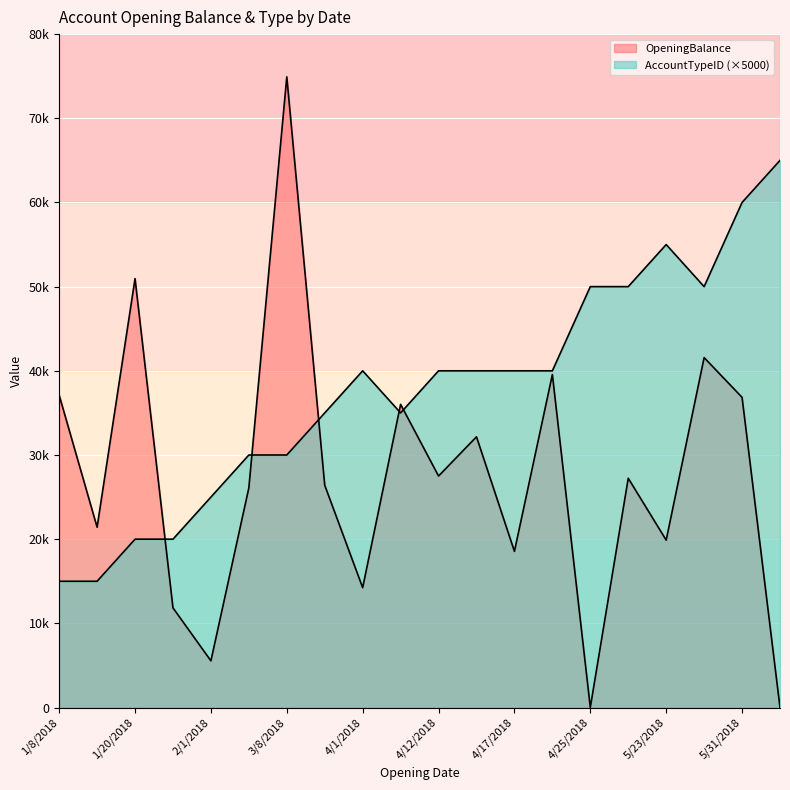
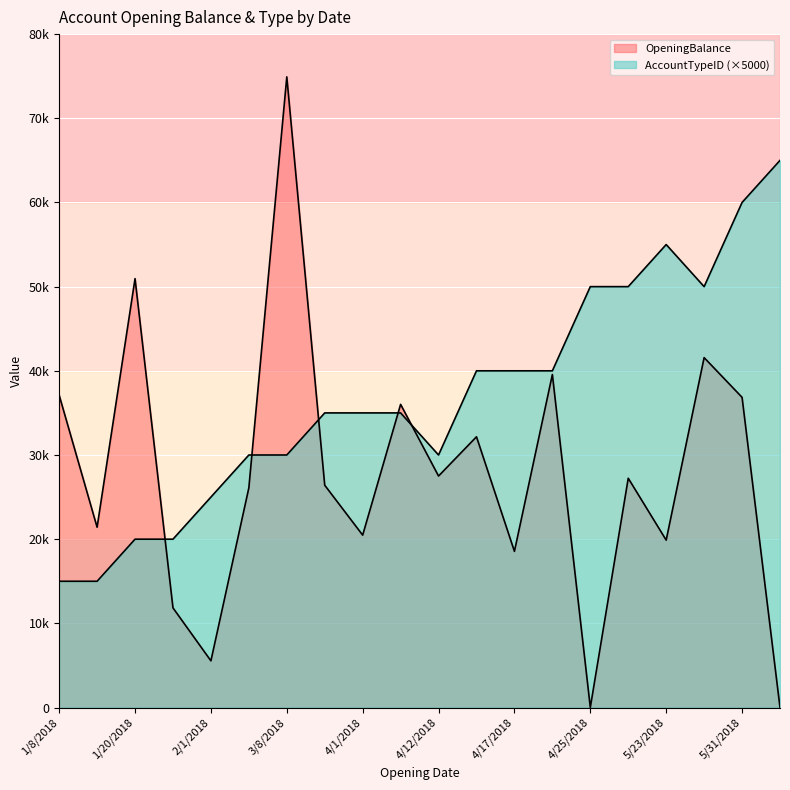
  {
    "OpeningBalance": {
      "1/8/2018": 37000,
      "1/20/2018": 51000,
      "2/1/2018": 6000,
      "3/8/2018": 75000,
-     "4/1/2018": 14000,
+     "4/1/2018": 20000,
      "4/12/2018": 28000,
      "4/17/2018": 19000,
      "4/25/2018": 0,
      "5/23/2018": 20000,
      "5/31/2018": 37000
    },
    "AccountTypeID (×5000)": {
      "1/8/2018": 15000,
      "1/20/2018": 20000,
      "2/1/2018": 25000,
      "3/8/2018": 30000,
-     "4/1/2018": 40000,
-     "4/12/2018": 40000,
+     "4/1/2018": 35000,
+     "4/12/2018": 30000,
      "4/17/2018": 40000,
      "4/25/2018": 50000,
      "5/23/2018": 55000,
      "5/31/2018": 60000
    }
  }
